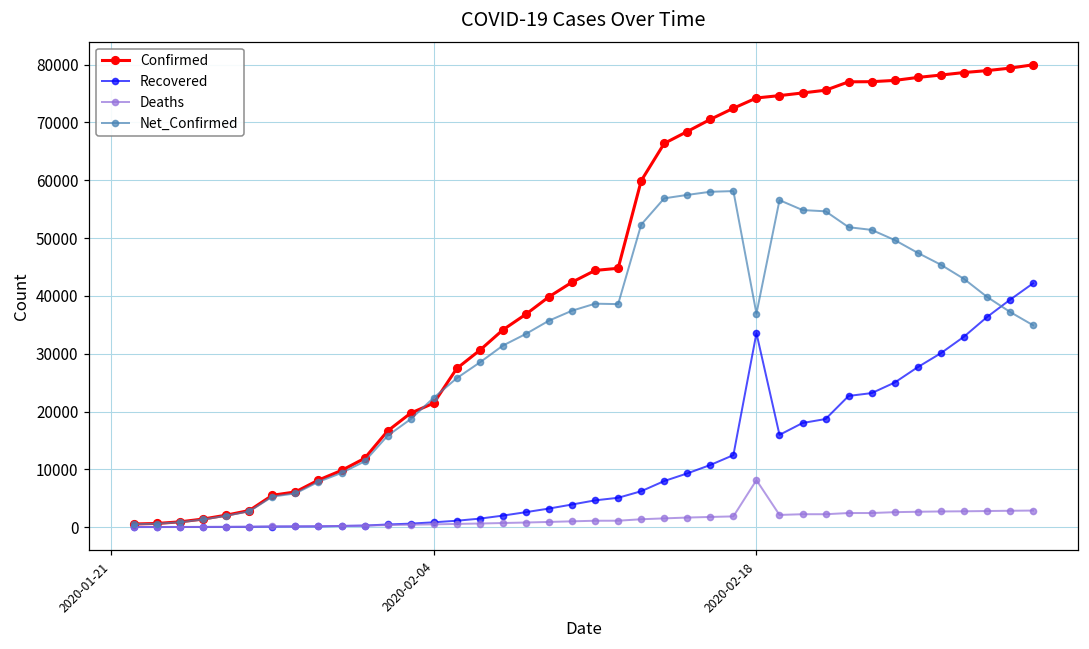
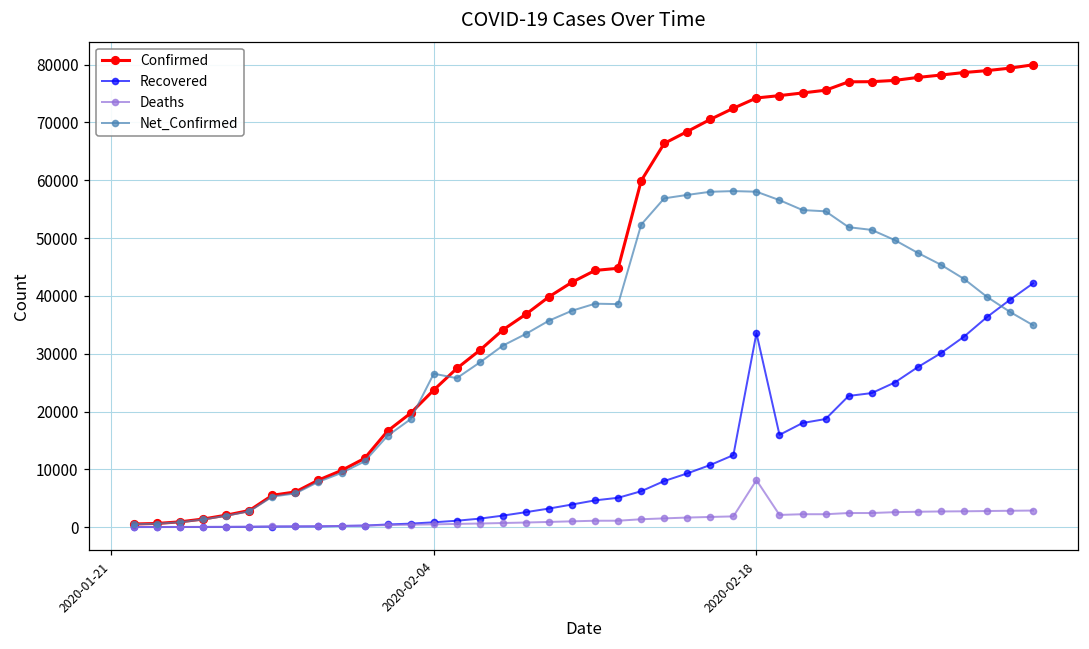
  {
    "Confirmed": {
-     "2020-02-04": 21000,
+     "2020-02-04": 24000,
      "2020-02-18": 74000
    },
    "Recovered": {
      "2020-02-18": 34000
    },
    "Deaths": {
      "2020-02-18": 8000
    },
    "Net_Confirmed": {
-     "2020-02-04": 22000,
-     "2020-02-18": 37000
+     "2020-02-04": 27000,
+     "2020-02-18": 58000
    }
  }
